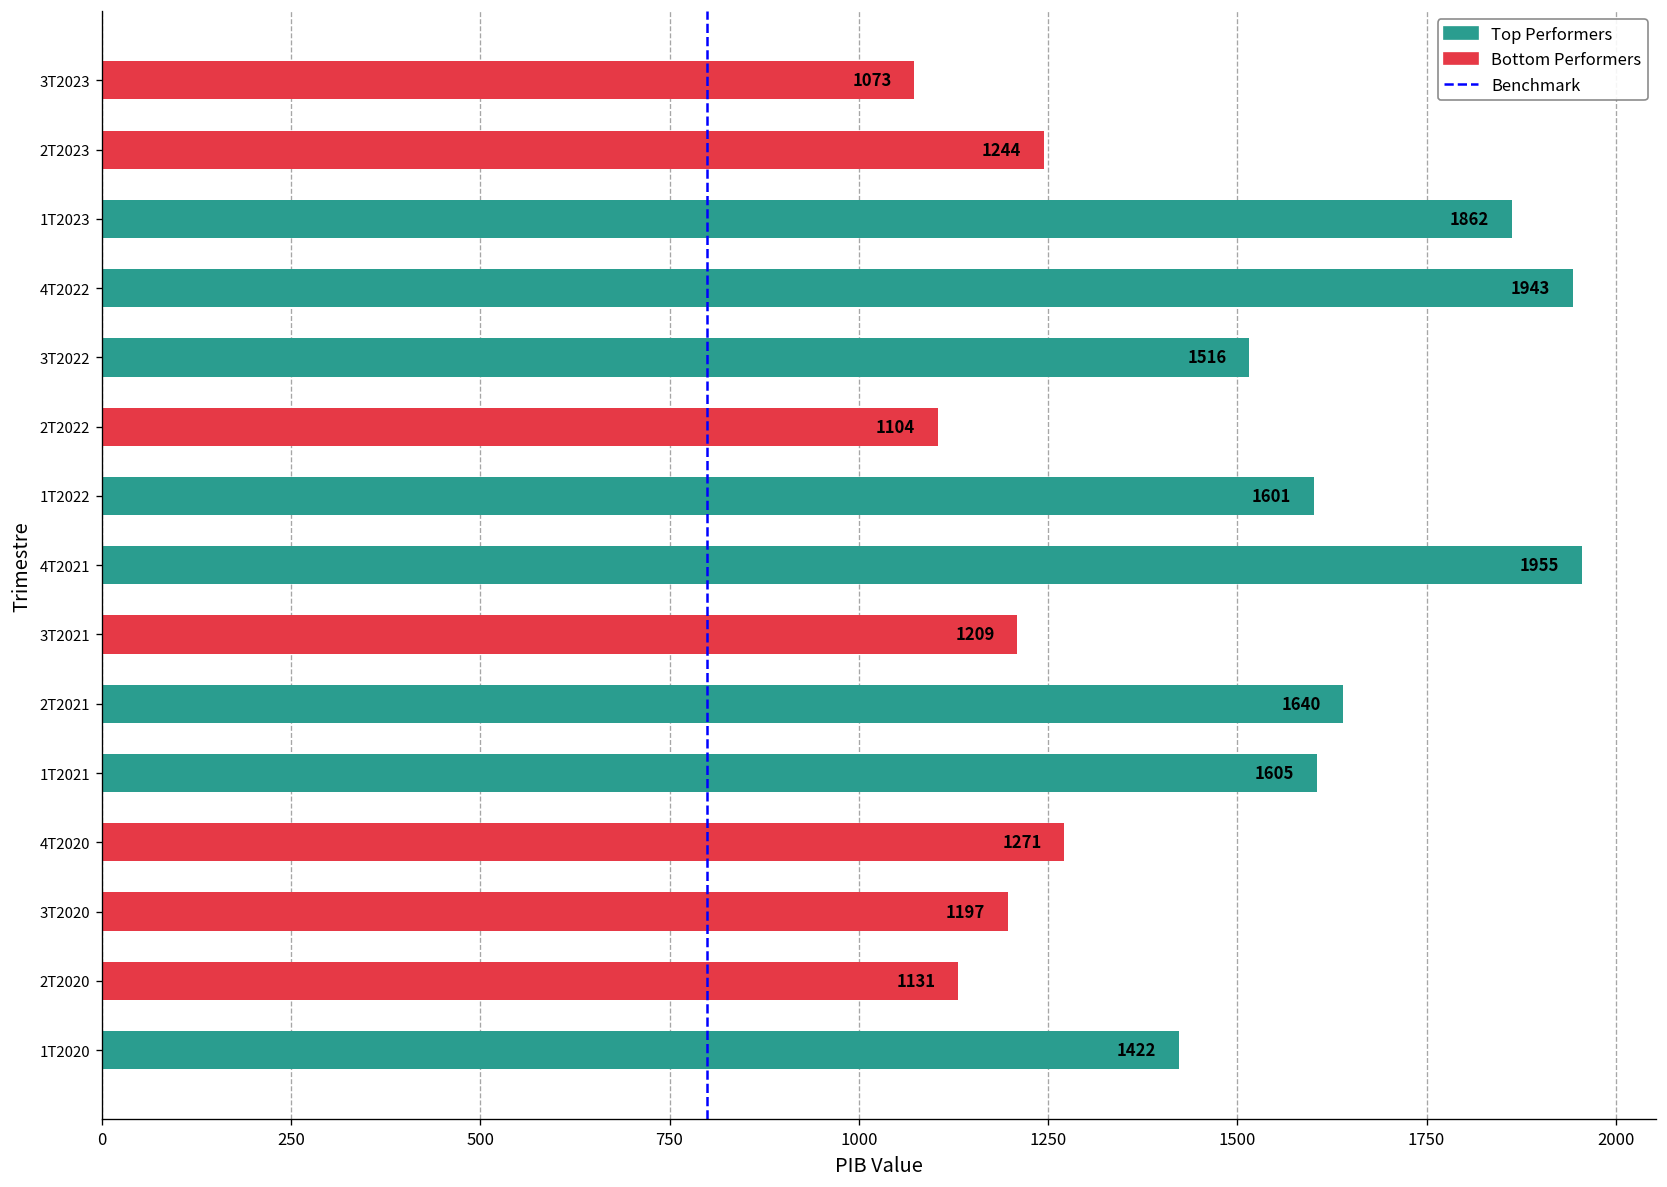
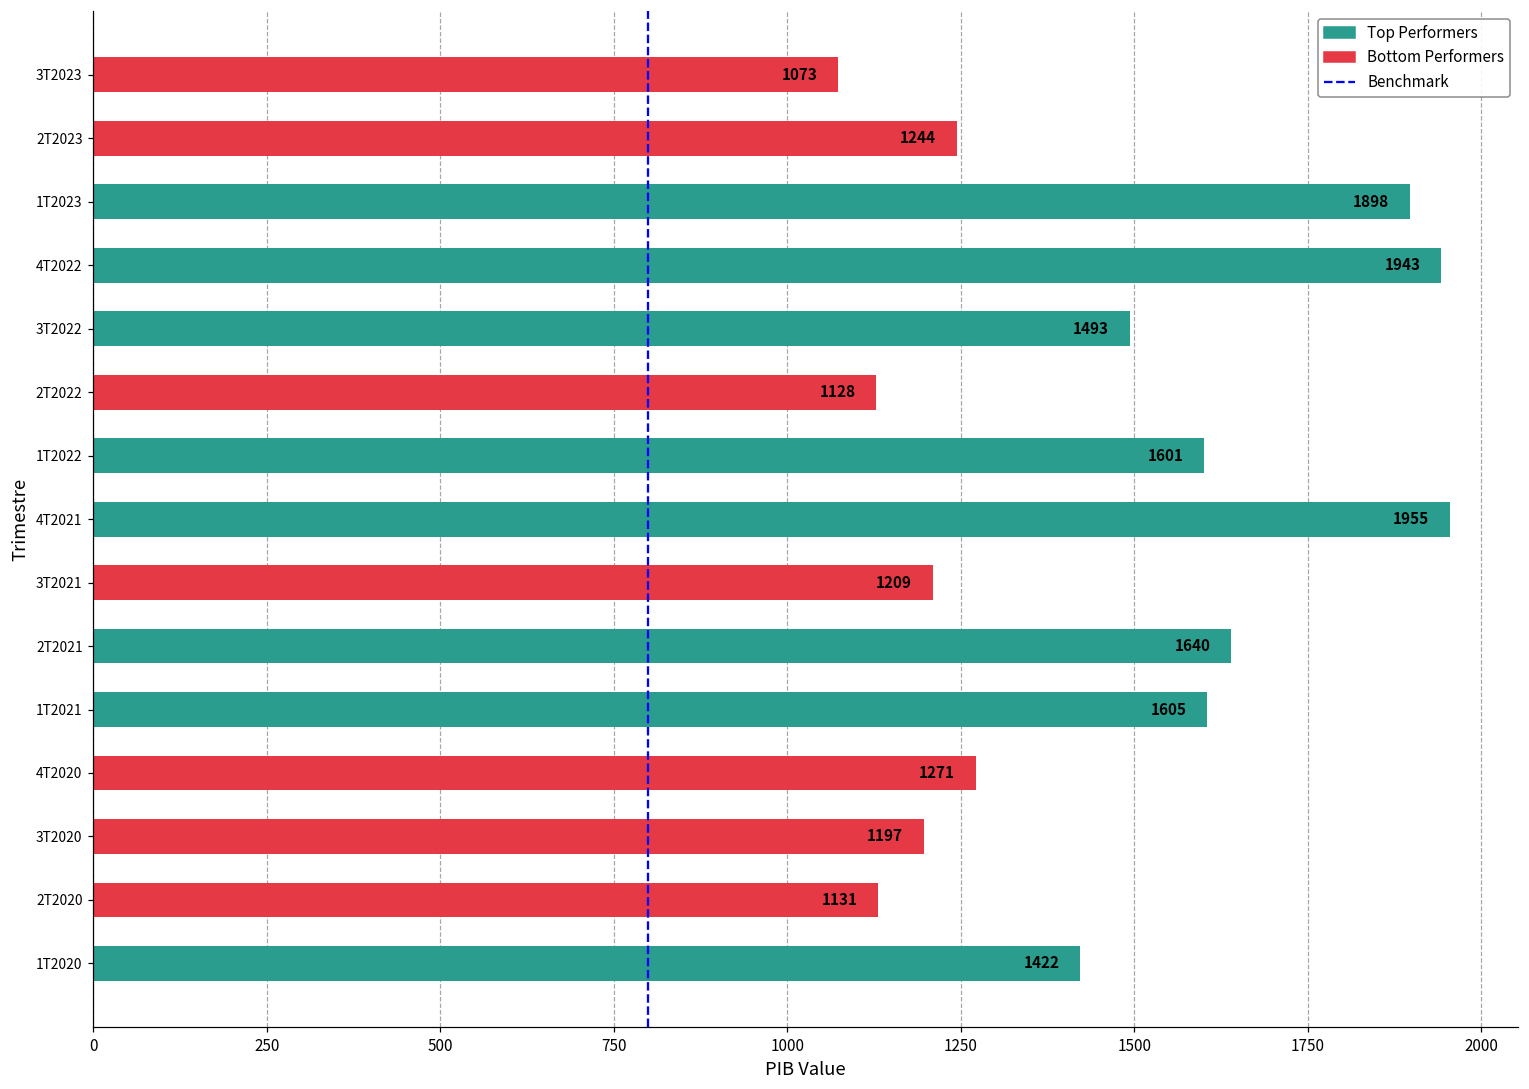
  {
    "3T2023": 1073,
    "2T2023": 1244,
-   "1T2023": 1862,
+   "1T2023": 1898,
    "4T2022": 1943,
-   "3T2022": 1516,
-   "2T2022": 1104,
+   "3T2022": 1493,
+   "2T2022": 1128,
    "1T2022": 1601,
    "4T2021": 1955,
    "3T2021": 1209,
    "2T2021": 1640,
    "1T2021": 1605,
    "4T2020": 1271,
    "3T2020": 1197,
    "2T2020": 1131,
    "1T2020": 1422
  }
